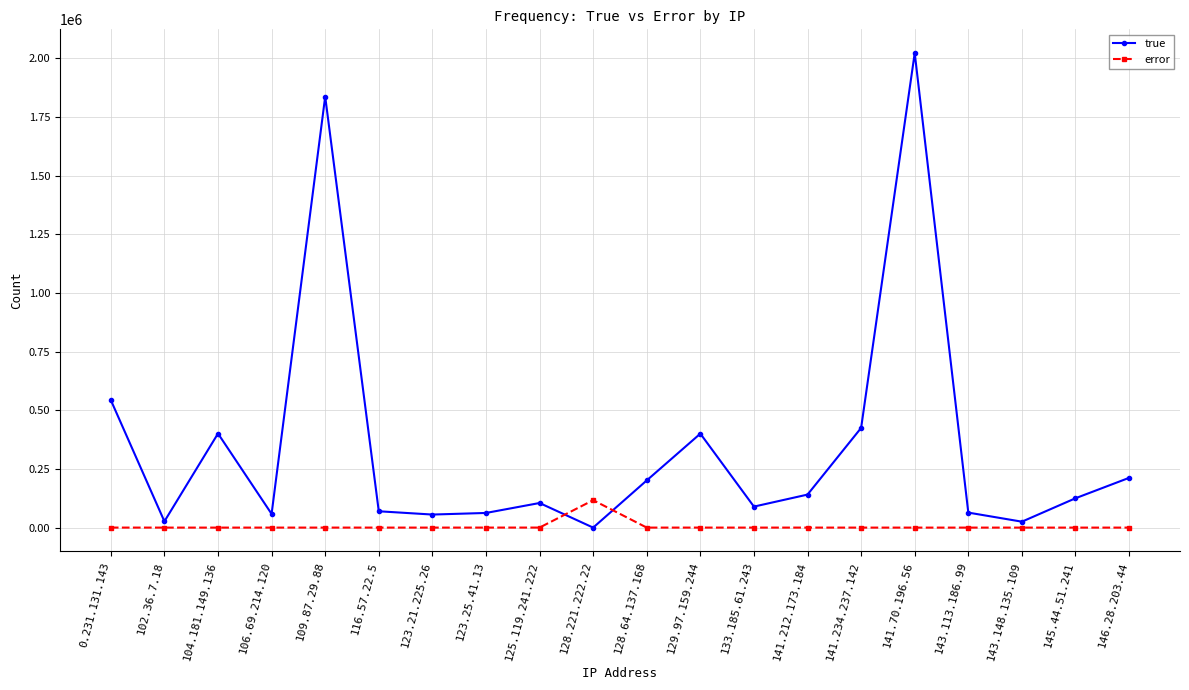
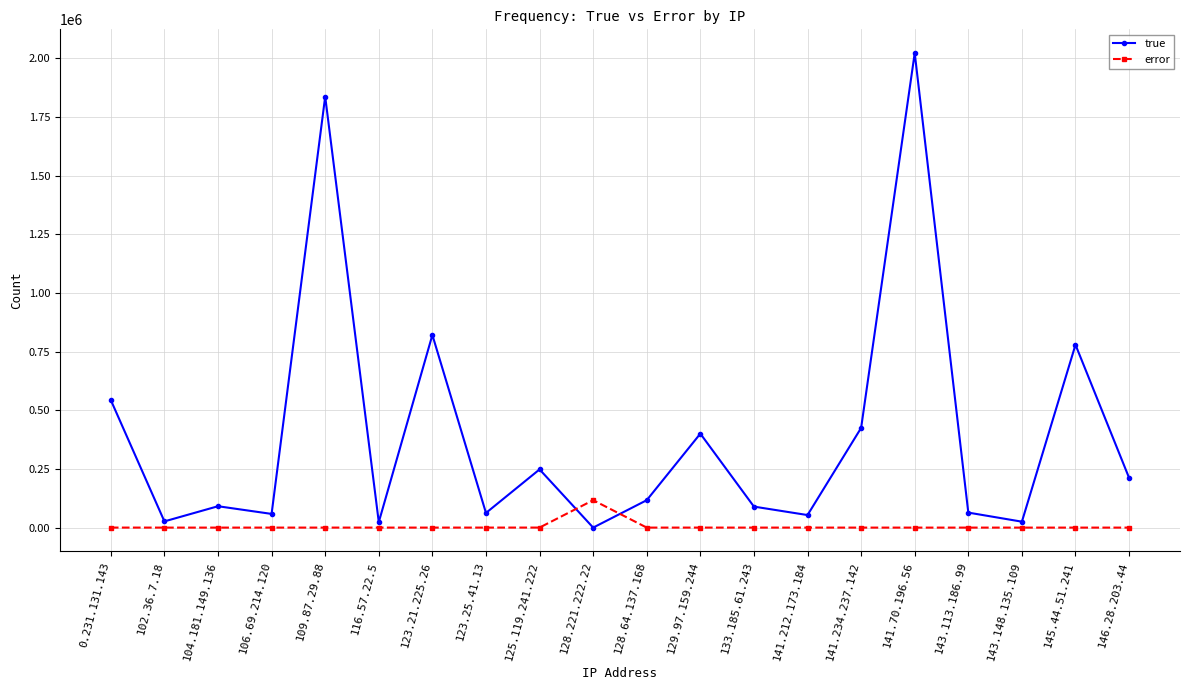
  {
    "true": {
      "0.231.131.143": 540000,
      "102.36.7.18": 30000,
-     "104.181.149.136": 400000,
+     "104.181.149.136": 90000,
      "106.69.214.120": 60000,
      "109.87.29.88": 1840000,
-     "116.57.22.5": 70000,
-     "123.21.225.26": 60000,
+     "116.57.22.5": 20000,
+     "123.21.225.26": 820000,
      "123.25.41.13": 60000,
-     "125.119.241.222": 100000,
+     "125.119.241.222": 250000,
      "128.221.222.22": 0,
-     "128.64.137.168": 200000,
+     "128.64.137.168": 120000,
      "129.97.159.244": 400000,
      "133.185.61.243": 90000,
-     "141.212.173.184": 140000,
+     "141.212.173.184": 50000,
      "141.234.237.142": 420000,
      "141.70.196.56": 2020000,
      "143.113.186.99": 60000,
      "143.148.135.109": 30000,
-     "145.44.51.241": 130000,
+     "145.44.51.241": 780000,
      "146.28.203.44": 210000
    },
    "error": {
      "0.231.131.143": 0,
      "102.36.7.18": 0,
      "104.181.149.136": 0,
      "106.69.214.120": 0,
      "109.87.29.88": 0,
      "116.57.22.5": 0,
      "123.21.225.26": 0,
      "123.25.41.13": 0,
      "125.119.241.222": 0,
      "128.221.222.22": 120000,
      "128.64.137.168": 0,
      "129.97.159.244": 0,
      "133.185.61.243": 0,
      "141.212.173.184": 0,
      "141.234.237.142": 0,
      "141.70.196.56": 0,
      "143.113.186.99": 0,
      "143.148.135.109": 0,
      "145.44.51.241": 0,
      "146.28.203.44": 0
    }
  }
